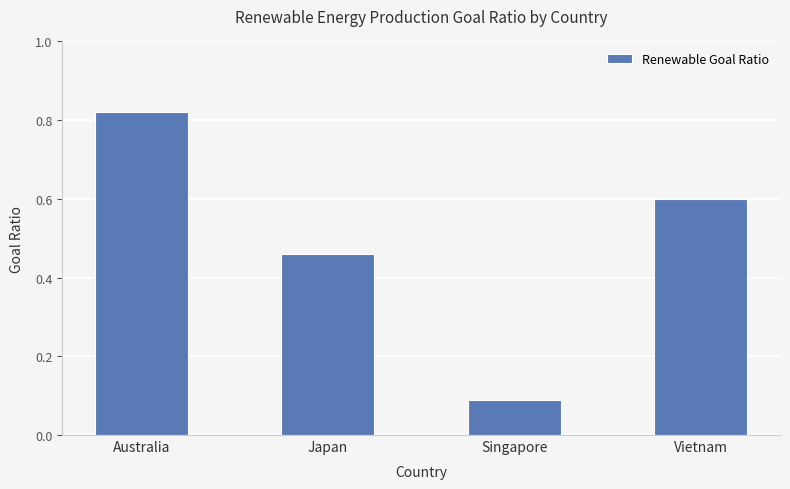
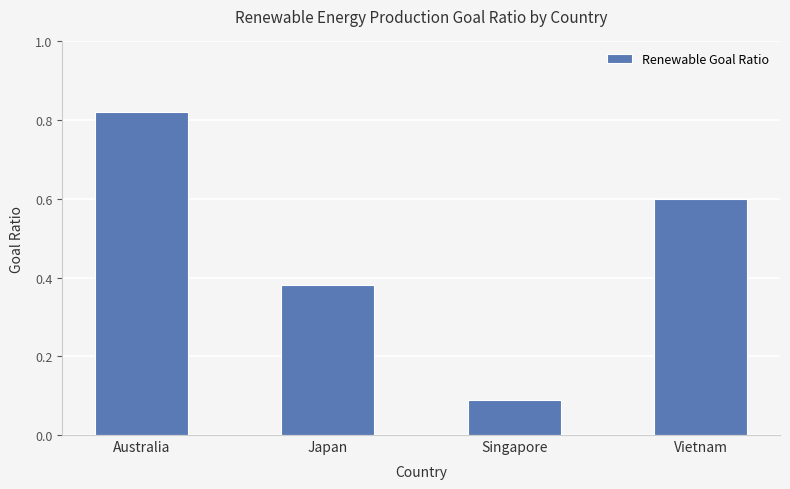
  {
    "Australia": 0.82,
-   "Japan": 0.46,
+   "Japan": 0.38,
    "Singapore": 0.09,
    "Vietnam": 0.60
  }
